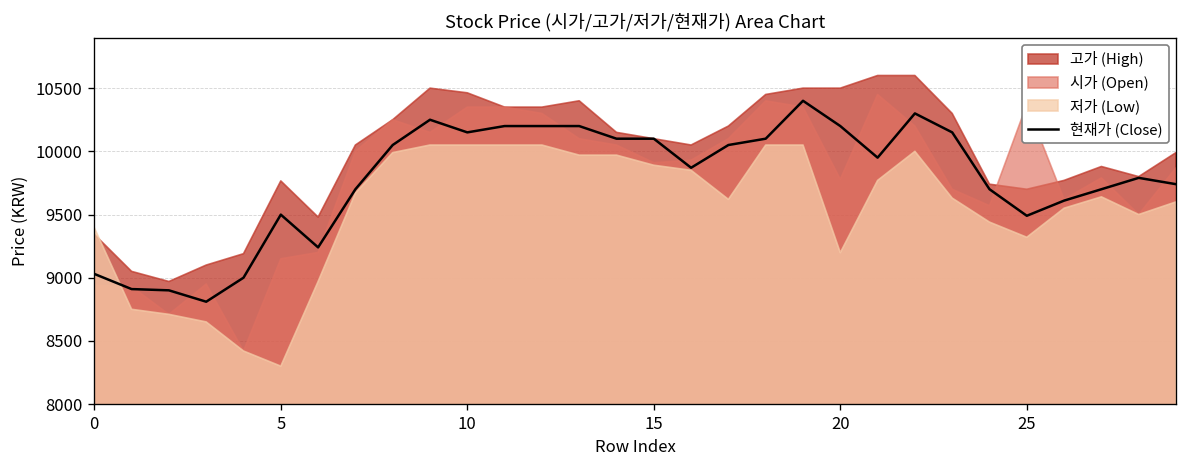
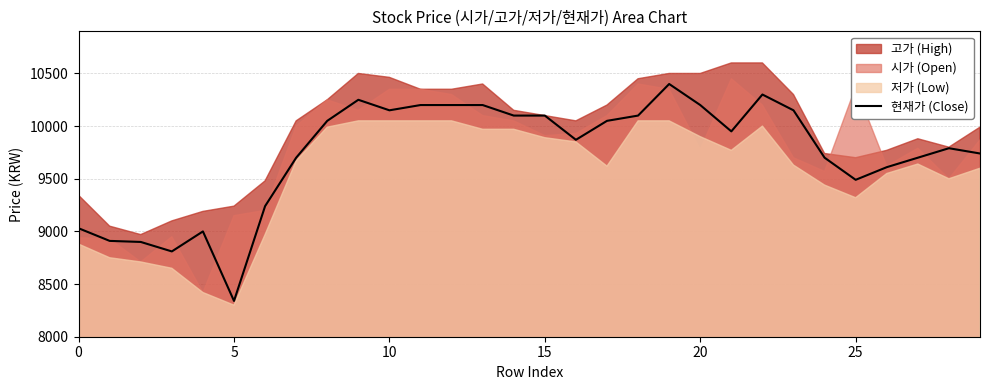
  {
    "현재가 (Close)": {
      "0": 9030,
-     "5": 9500,
+     "5": 8340,
      "10": 10150,
      "20": 10200,
      "25": 9490
    },
    "고가 (High)": {
      "0": 9340,
-     "5": 9770,
+     "5": 9240,
      "10": 10460,
      "20": 10500,
      "25": 9700
    },
    "시가 (Open)": {
      "0": 8940,
      "5": 9150,
      "10": 10350,
      "20": 9780
    },
    "저가 (Low)": {
-     "0": 9400,
+     "0": 8880,
      "5": 8300,
      "10": 10050,
-     "20": 9200,
+     "20": 9900,
      "25": 9320
    }
  }
